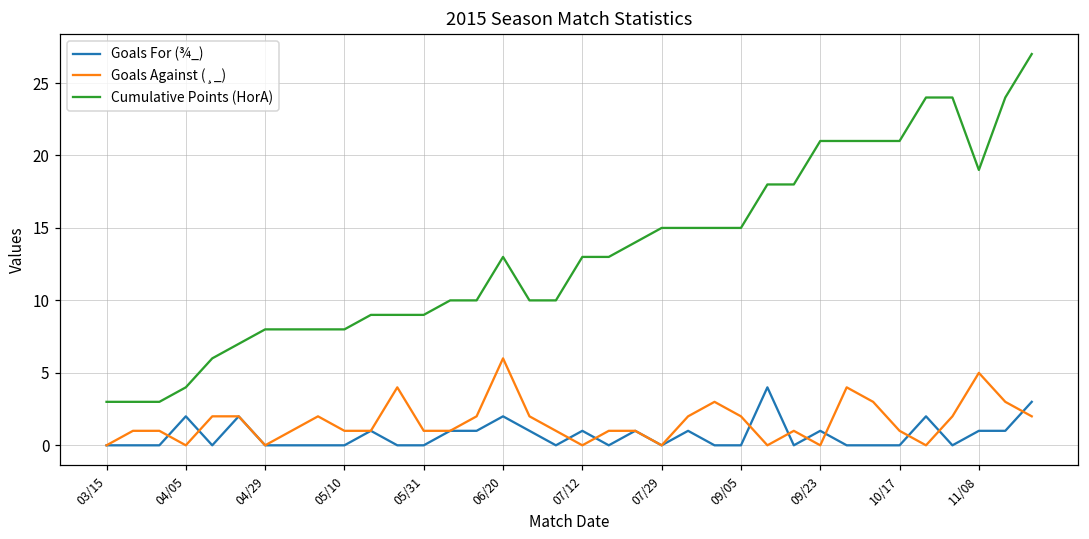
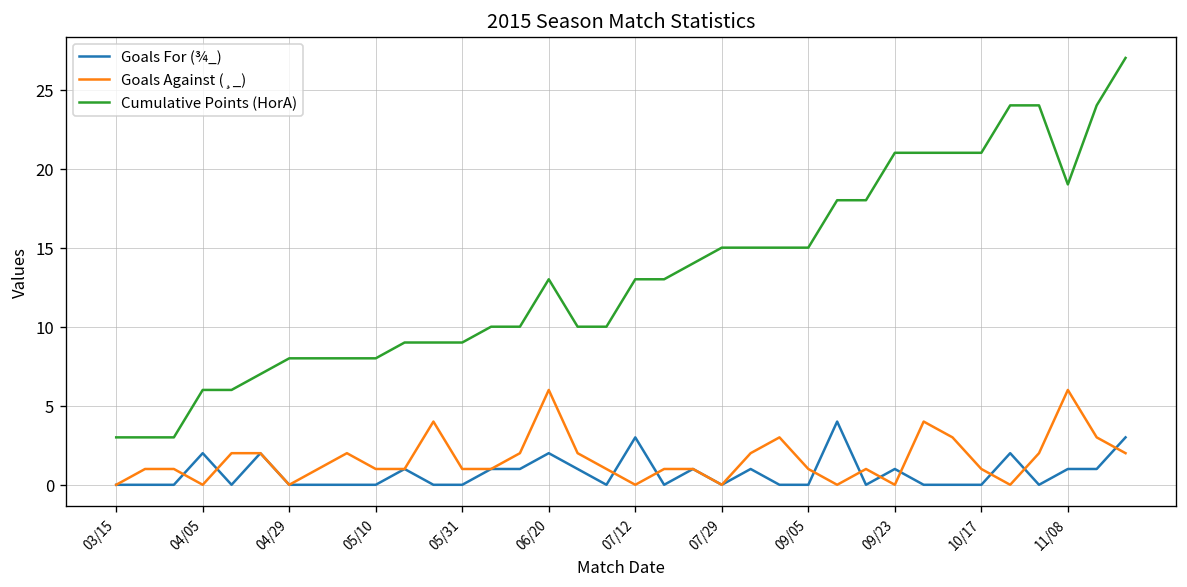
  {
    "Goals For (¾_)": {
      "04/05": 2,
      "05/10": 0,
      "05/31": 0,
      "06/20": 2,
-     "07/12": 1,
+     "07/12": 3,
      "09/05": 0,
      "09/23": 1,
      "10/17": 0,
      "11/08": 1
    },
    "Goals Against (¸_)": {
      "04/05": 0,
      "05/10": 1,
      "05/31": 1,
      "06/20": 6,
      "07/12": 0,
-     "09/05": 2,
+     "09/05": 1,
      "09/23": 0,
      "10/17": 1,
-     "11/08": 5
+     "11/08": 6
    },
    "Cumulative Points (HorA)": {
      "03/15": 3,
-     "04/05": 4,
+     "04/05": 6,
      "04/29": 8,
      "05/10": 8,
      "05/31": 9,
      "06/20": 13,
      "07/12": 13,
      "07/29": 15,
      "09/05": 15,
      "09/23": 21,
      "10/17": 21,
      "11/08": 19
    }
  }
